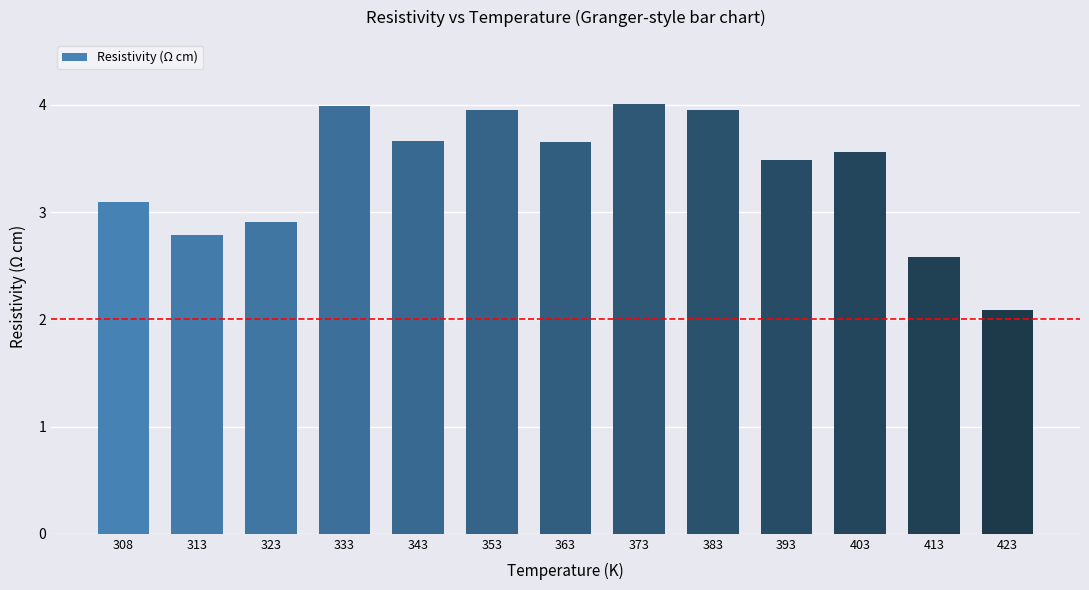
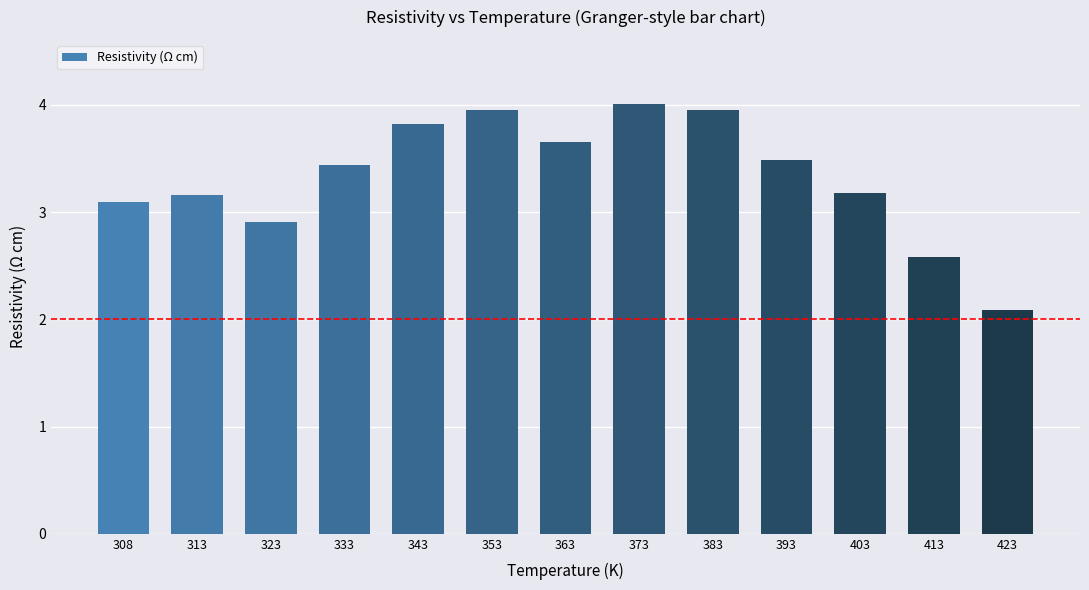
  {
    "308": 3.10,
-   "313": 2.79,
+   "313": 3.16,
    "323": 2.91,
-   "333": 3.98,
-   "343": 3.66,
+   "333": 3.44,
+   "343": 3.82,
    "353": 3.95,
    "363": 3.66,
    "373": 4.00,
    "383": 3.95,
    "393": 3.49,
-   "403": 3.56,
+   "403": 3.17,
    "413": 2.58,
    "423": 2.09
  }
